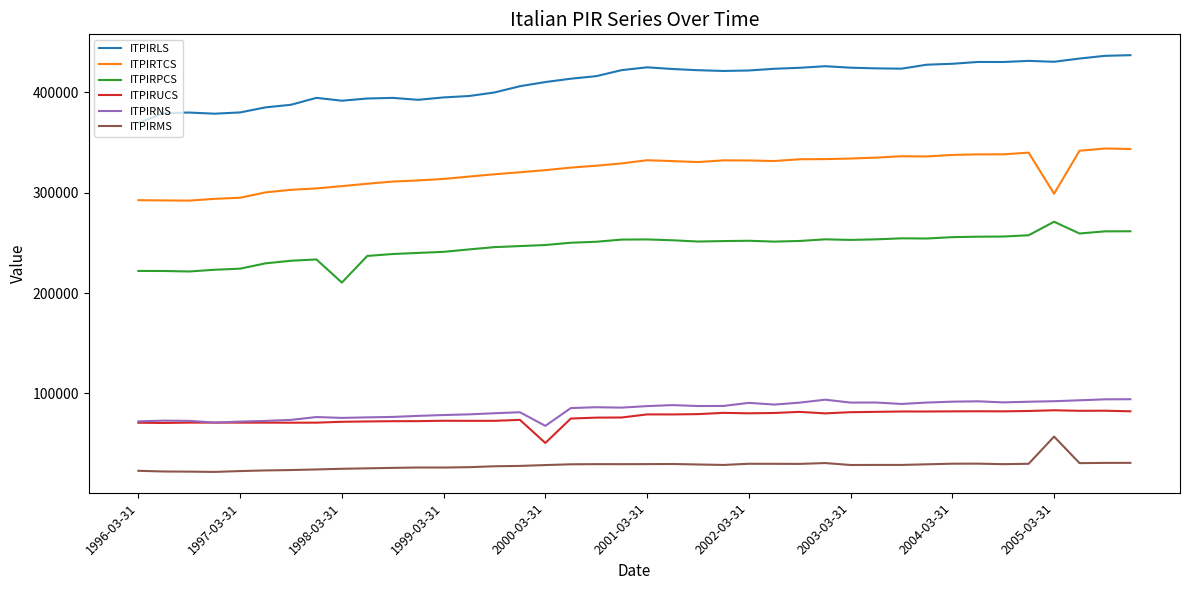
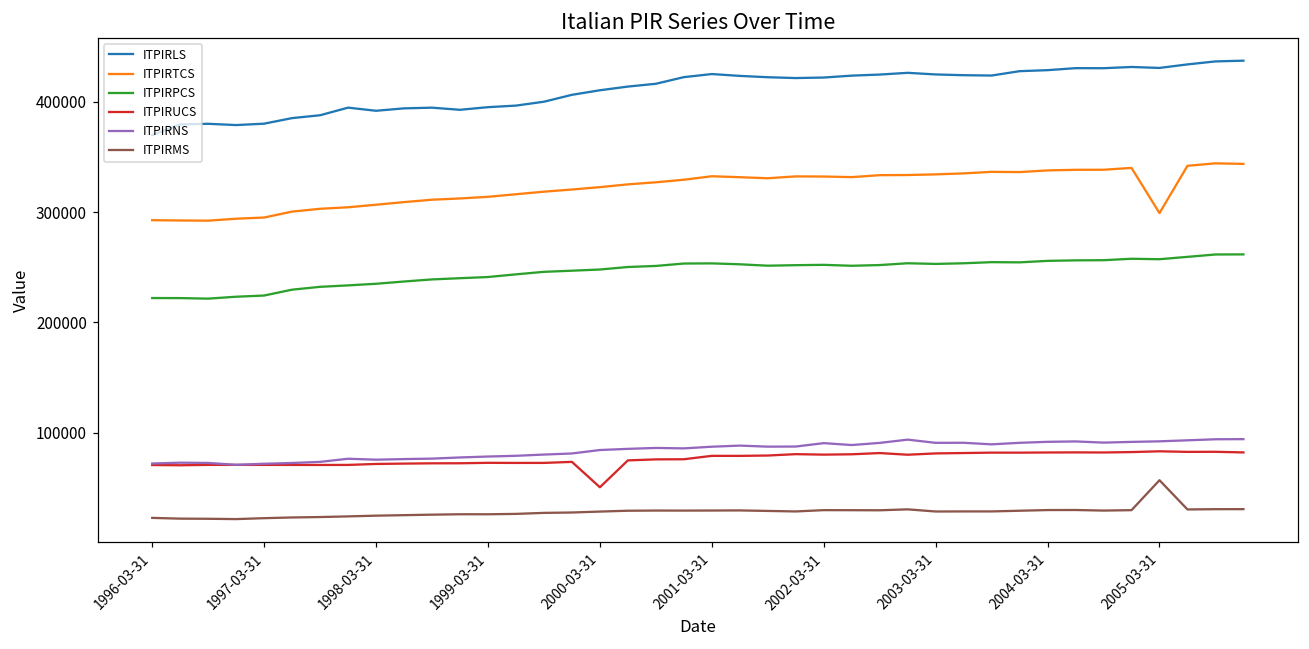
  {
    "ITPIRLS": {
      "1997-03-31": 380000,
      "1998-03-31": 392000,
      "1999-03-31": 395000,
      "2000-03-31": 410000,
      "2001-03-31": 425000,
      "2002-03-31": 422000,
      "2003-03-31": 425000,
      "2004-03-31": 429000,
      "2005-03-31": 431000
    },
    "ITPIRTCS": {
      "1996-03-31": 293000,
      "1997-03-31": 295000,
      "1998-03-31": 307000,
      "1999-03-31": 314000,
      "2000-03-31": 323000,
      "2001-03-31": 332000,
      "2002-03-31": 332000,
      "2003-03-31": 334000,
      "2004-03-31": 338000,
      "2005-03-31": 299000
    },
    "ITPIRPCS": {
      "1996-03-31": 222000,
      "1997-03-31": 224000,
-     "1998-03-31": 210000,
+     "1998-03-31": 235000,
      "1999-03-31": 241000,
      "2000-03-31": 248000,
      "2001-03-31": 253000,
      "2002-03-31": 252000,
      "2003-03-31": 253000,
      "2004-03-31": 256000,
-     "2005-03-31": 271000
+     "2005-03-31": 257000
    },
    "ITPIRUCS": {
      "1998-03-31": 72000,
      "1999-03-31": 73000,
      "2000-03-31": 50000,
      "2001-03-31": 79000,
      "2002-03-31": 80000,
      "2003-03-31": 81000,
      "2004-03-31": 82000,
      "2005-03-31": 83000
    },
    "ITPIRNS": {
      "1998-03-31": 75000,
      "1999-03-31": 78000,
-     "2000-03-31": 68000,
+     "2000-03-31": 84000,
      "2001-03-31": 87000,
      "2002-03-31": 90000,
      "2003-03-31": 91000,
      "2004-03-31": 92000,
      "2005-03-31": 92000
    },
    "ITPIRMS": {
      "1996-03-31": 23000,
      "1997-03-31": 22000,
      "1998-03-31": 25000,
      "1999-03-31": 26000,
      "2000-03-31": 28000,
      "2001-03-31": 29000,
      "2002-03-31": 30000,
      "2003-03-31": 28000,
      "2004-03-31": 30000,
      "2005-03-31": 57000
    }
  }
